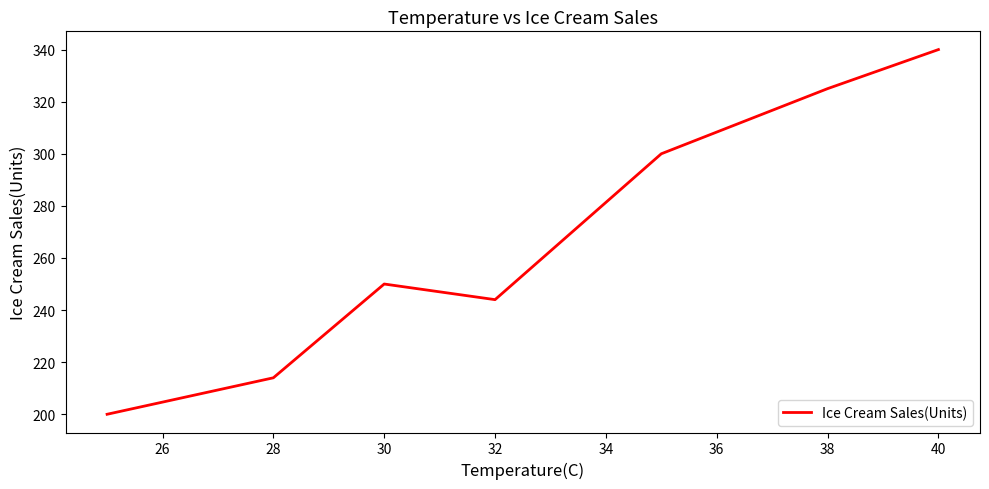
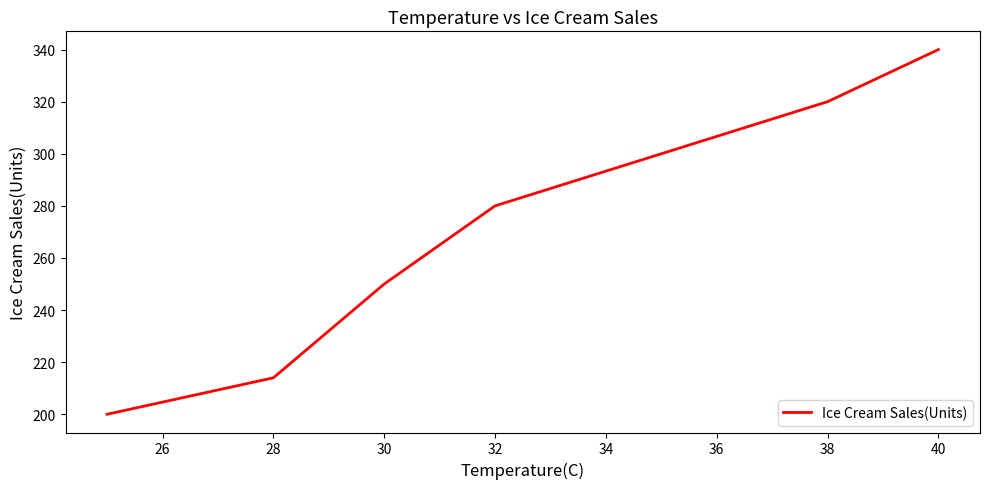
  {
    "28": 214,
    "30": 250,
-   "32": 244,
-   "38": 325,
+   "32": 280,
+   "38": 320,
    "40": 340
  }
